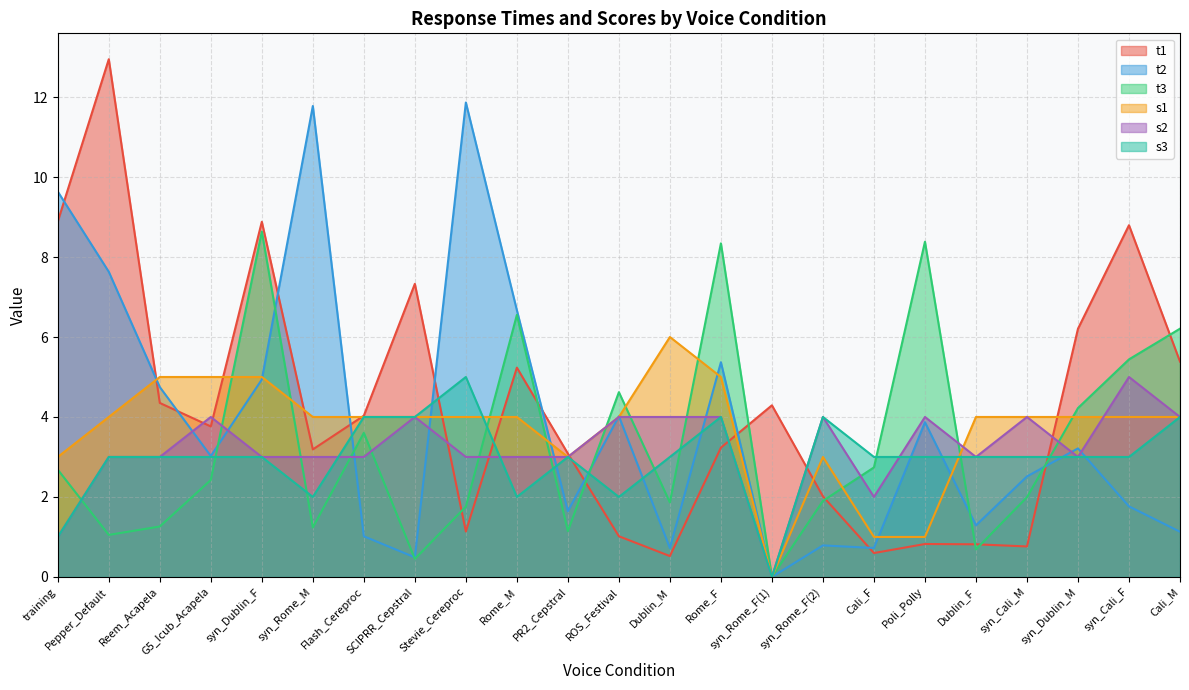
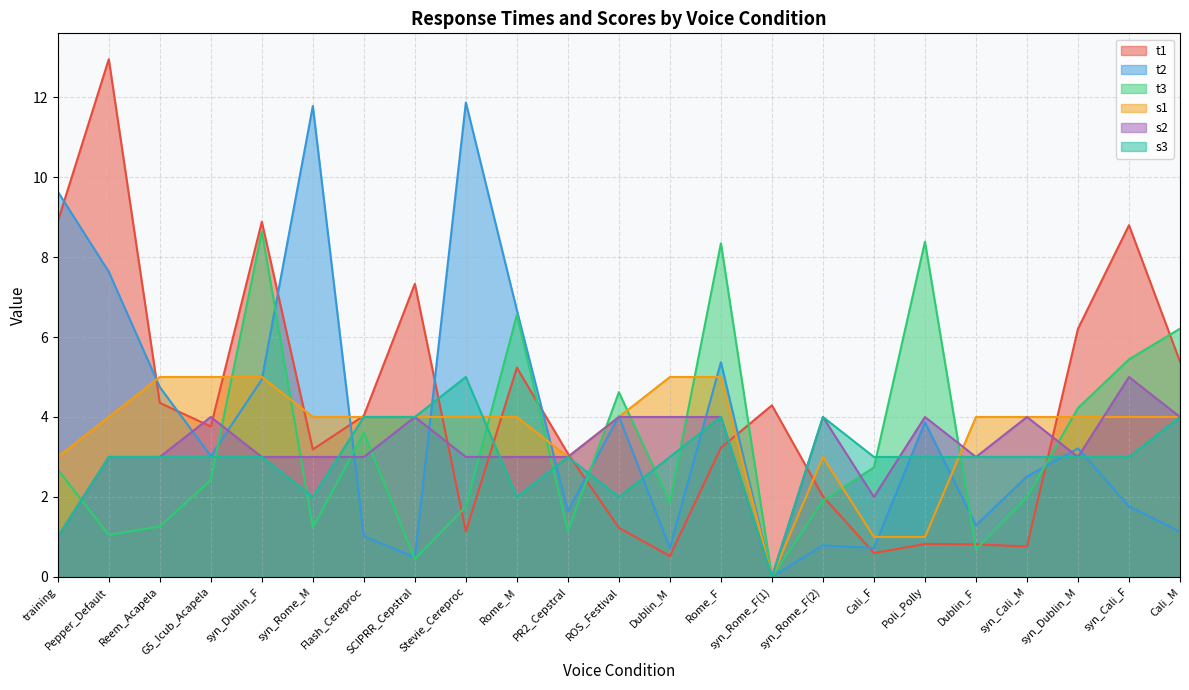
  {
    "t1": {
      "training": 8.9,
      "Pepper_Default": 12.9,
      "Reem_Acapela": 4.4,
      "G5_Icub_Acapela": 3.8,
      "syn_Dublin_F": 8.9,
      "syn_Rome_M": 3.2,
      "SCIPRR_Cepstral": 7.3,
      "Stevie_Cereproc": 1.1,
      "Rome_M": 5.2,
      "PR2_Cepstral": 3.1,
-     "ROS_Festival": 1.0,
+     "ROS_Festival": 1.2,
      "Dublin_M": 0.5,
      "Rome_F": 3.2,
      "syn_Rome_F(1)": 4.3,
      "syn_Rome_F(2)": 2.0,
      "Cali_F": 0.6,
      "Poli_Polly": 0.8,
      "Dublin_F": 0.8,
      "syn_Cali_M": 0.8,
      "syn_Dublin_M": 6.2,
      "syn_Cali_F": 8.8,
      "Cali_M": 5.4
    },
    "s1": {
      "training": 3,
      "Pepper_Default": 4,
      "Reem_Acapela": 5,
      "G5_Icub_Acapela": 5,
      "syn_Rome_M": 4,
      "Stevie_Cereproc": 4,
      "Rome_M": 4,
-     "Dublin_M": 6,
+     "Dublin_M": 5,
      "Rome_F": 5,
      "syn_Rome_F(2)": 3,
      "Cali_F": 1,
      "Poli_Polly": 1,
      "Dublin_F": 4,
      "syn_Dublin_M": 4,
      "syn_Cali_F": 4
    },
    "s2": {
      "G5_Icub_Acapela": 4.0,
      "syn_Rome_M": 3.0,
      "Flash_Cereproc": 3.0,
      "Stevie_Cereproc": 3.0,
      "Rome_M": 3.0,
      "Dublin_M": 4.0,
      "Cali_F": 2.0,
      "Poli_Polly": 4.0,
      "syn_Cali_F": 5.0
    }
  }
